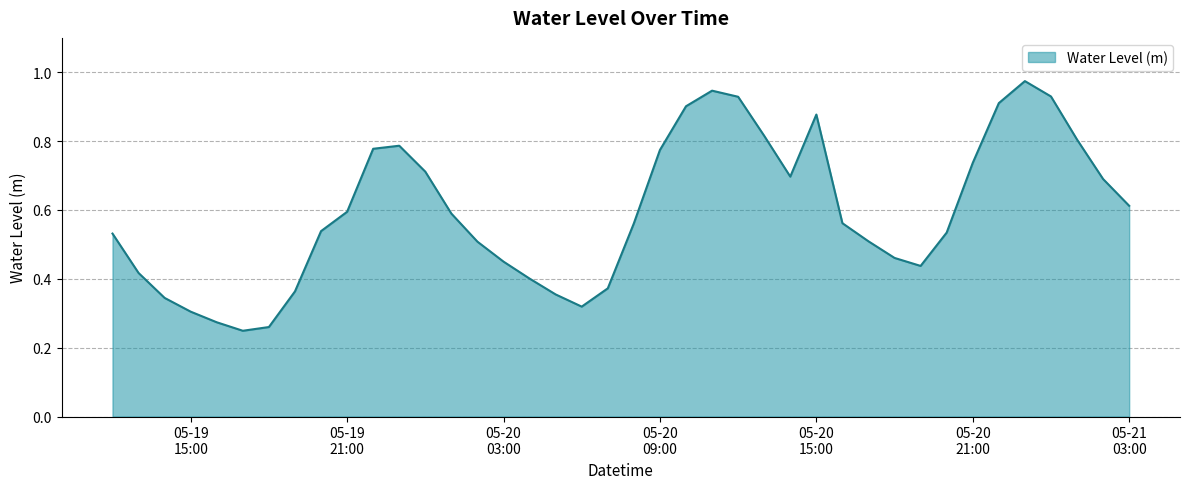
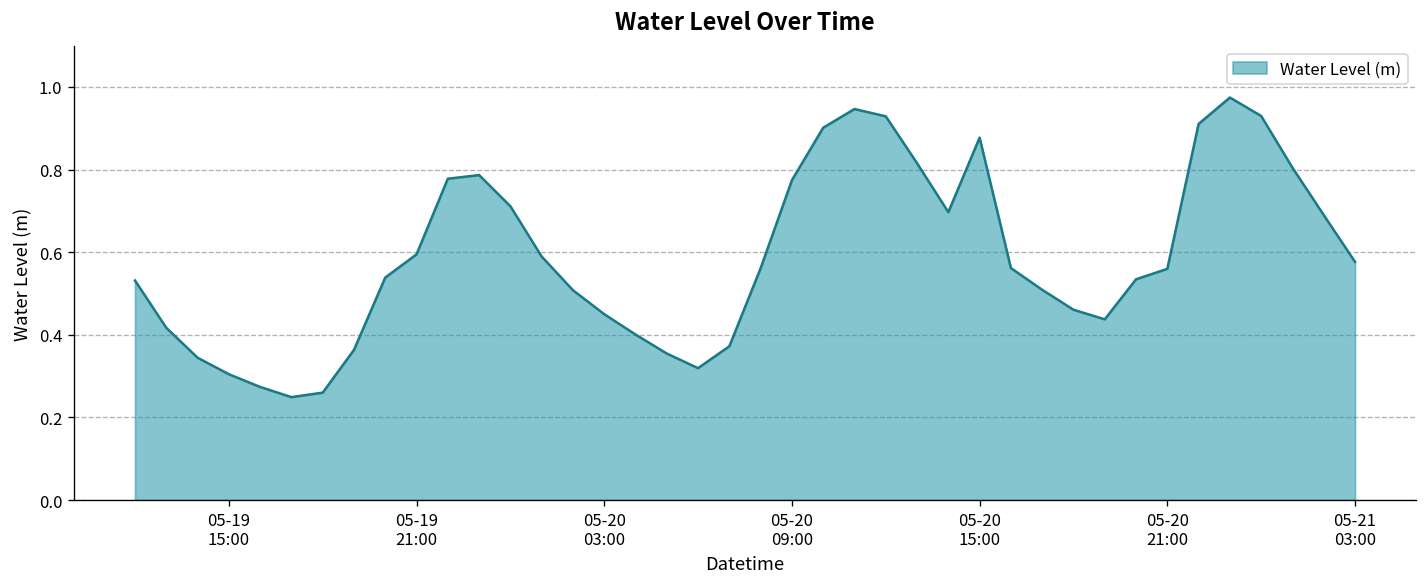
  {
    "05-19 15:00": 0.30,
    "05-19 21:00": 0.59,
    "05-20 03:00": 0.45,
    "05-20 09:00": 0.77,
    "05-20 15:00": 0.88,
-   "05-20 21:00": 0.74,
-   "05-21 03:00": 0.61
+   "05-20 21:00": 0.56,
+   "05-21 03:00": 0.58
  }
